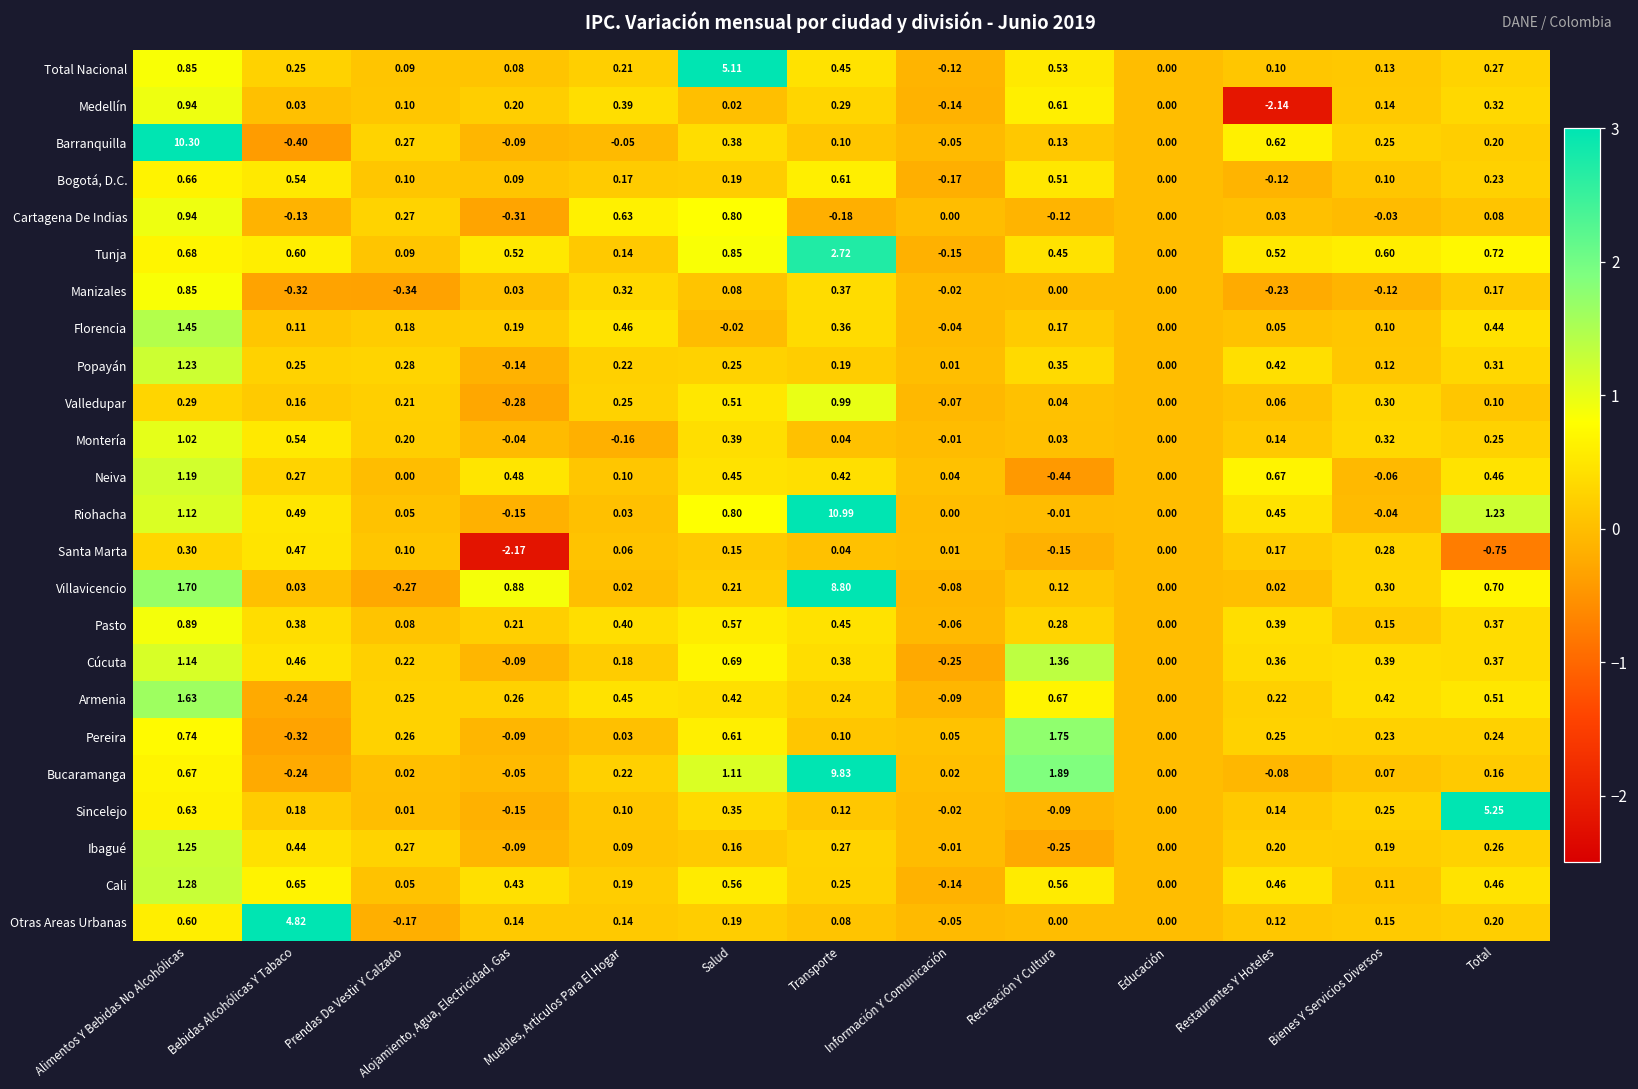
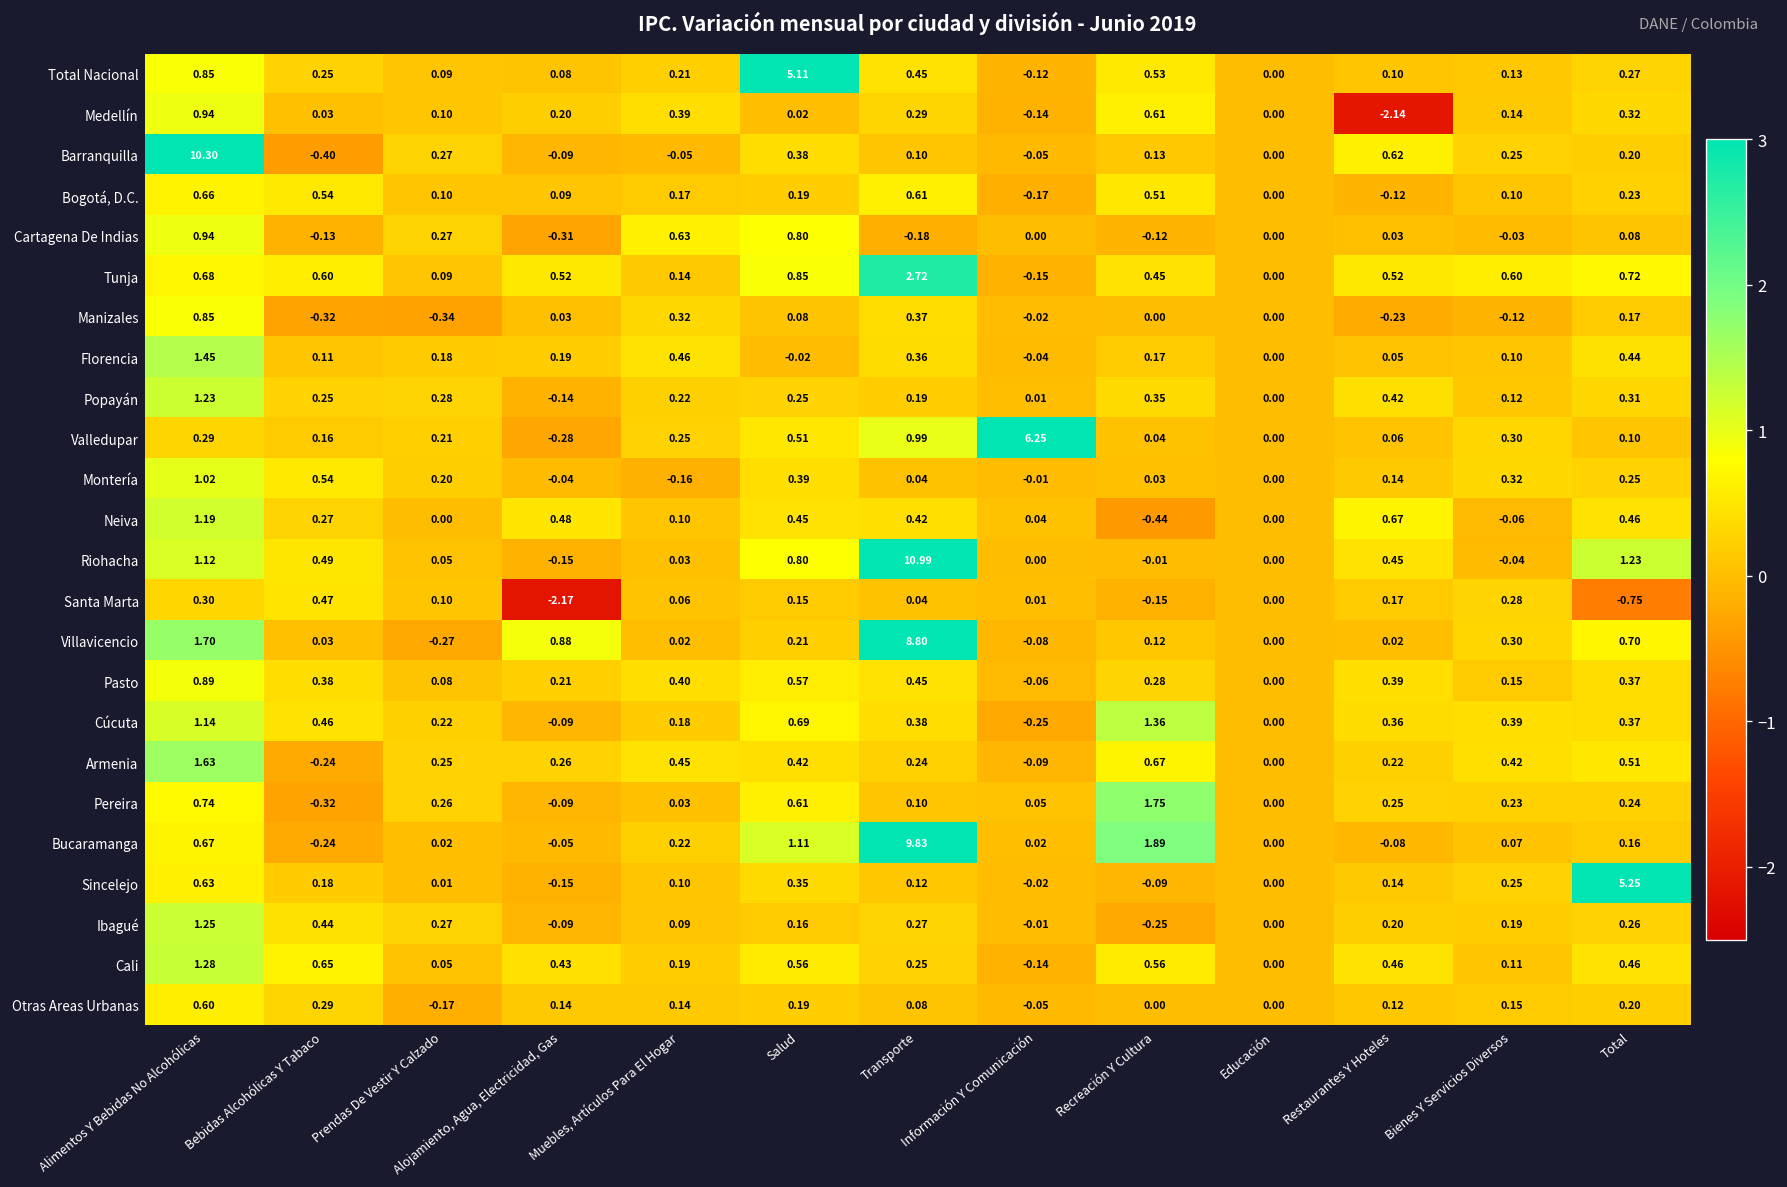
  {
    "Valledupar": {
      "Alimentos Y Bebidas No Alcohólicas": 0.29,
      "Bebidas Alcohólicas Y Tabaco": 0.16,
      "Prendas De Vestir Y Calzado": 0.21,
      "Alojamiento, Agua, Electricidad, Gas": -0.28,
      "Muebles, Artículos Para El Hogar": 0.25,
      "Salud": 0.51,
      "Transporte": 0.99,
-     "Información Y Comunicación": -0.07,
+     "Información Y Comunicación": 6.25,
      "Recreación Y Cultura": 0.04,
      "Educación": 0.00,
      "Restaurantes Y Hoteles": 0.06,
      "Bienes Y Servicios Diversos": 0.30,
      "Total": 0.10
    },
    "Otras Areas Urbanas": {
      "Alimentos Y Bebidas No Alcohólicas": 0.60,
-     "Bebidas Alcohólicas Y Tabaco": 4.82,
+     "Bebidas Alcohólicas Y Tabaco": 0.29,
      "Prendas De Vestir Y Calzado": -0.17,
      "Alojamiento, Agua, Electricidad, Gas": 0.14,
      "Muebles, Artículos Para El Hogar": 0.14,
      "Salud": 0.19,
      "Transporte": 0.08,
      "Información Y Comunicación": -0.05,
      "Recreación Y Cultura": 0.00,
      "Educación": 0.00,
      "Restaurantes Y Hoteles": 0.12,
      "Bienes Y Servicios Diversos": 0.15,
      "Total": 0.20
    }
  }
